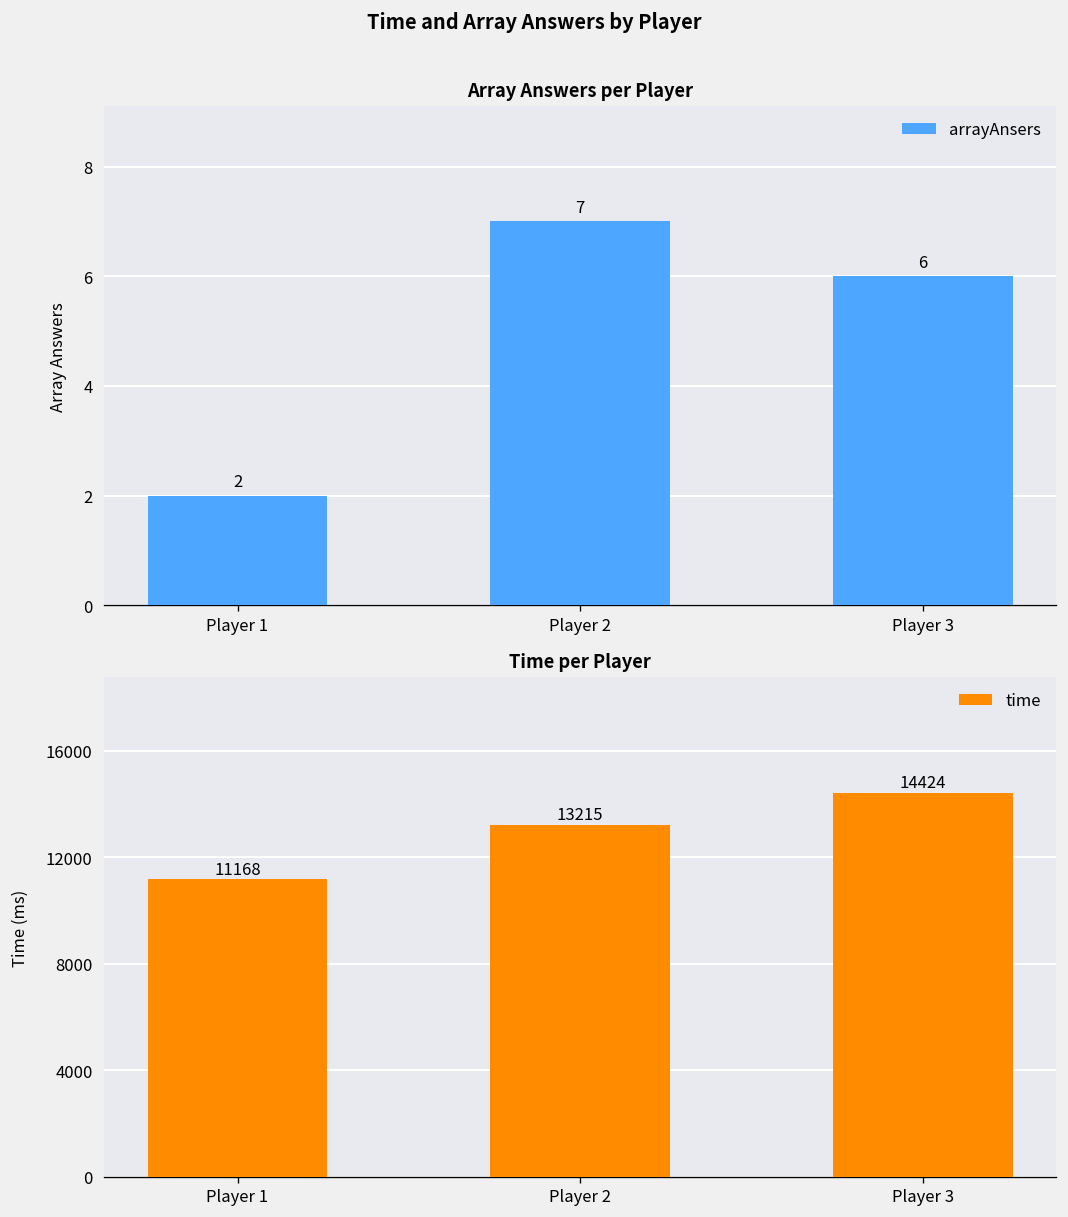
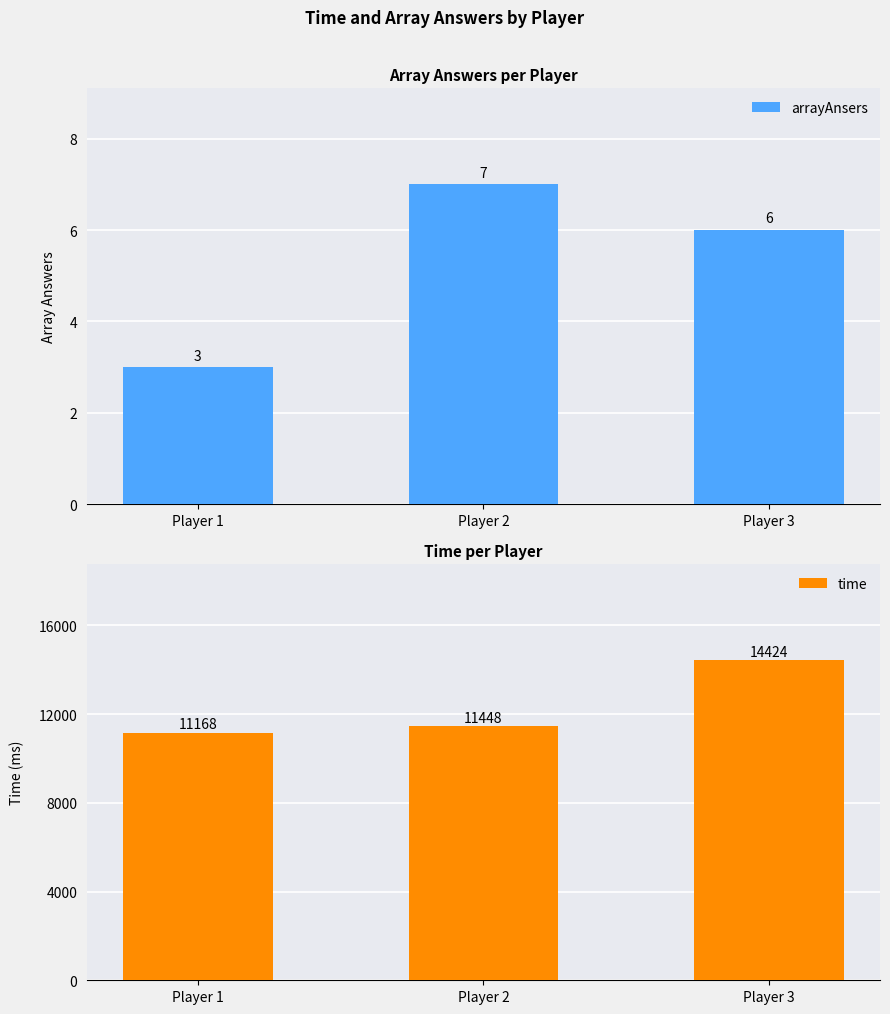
  {
    "Array Answers per Player": {
-     "Player 1": 2,
+     "Player 1": 3,
      "Player 2": 7,
      "Player 3": 6
    },
    "Time per Player": {
      "Player 1": 11168,
-     "Player 2": 13215,
+     "Player 2": 11448,
      "Player 3": 14424
    }
  }
